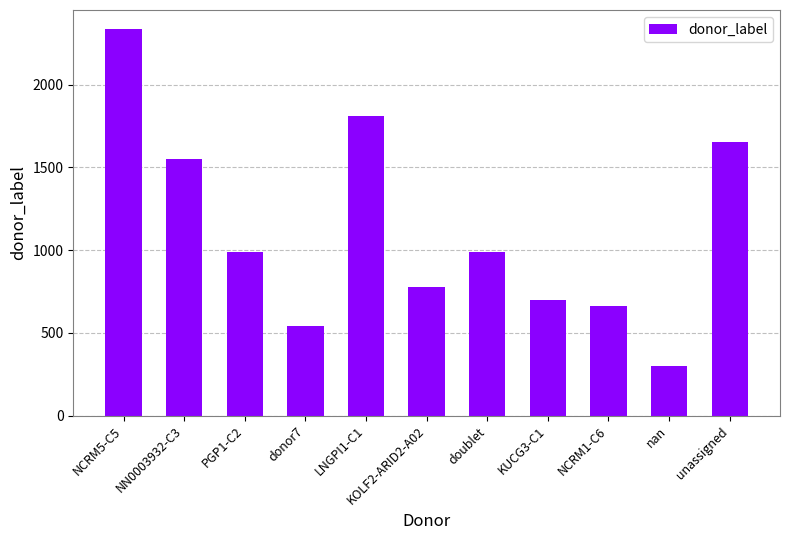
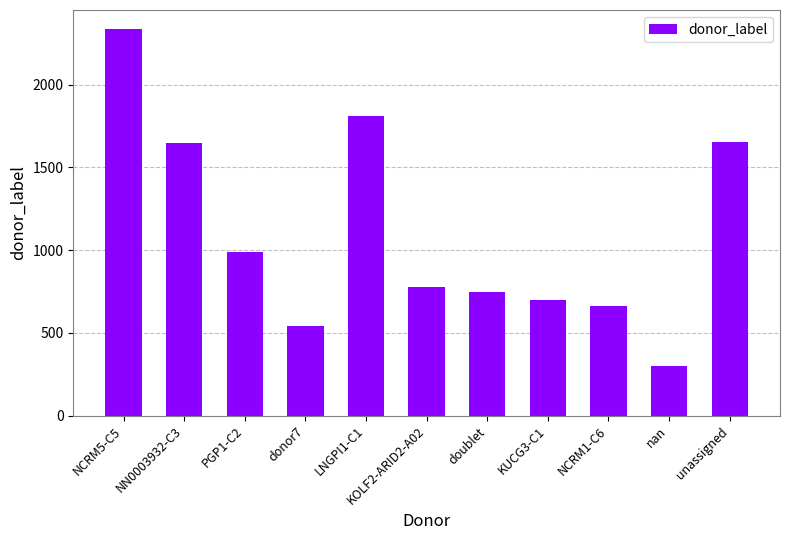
  {
    "NCRM5-C5": 2330,
-   "NN0003932-C3": 1550,
+   "NN0003932-C3": 1650,
    "PGP1-C2": 990,
    "donor7": 540,
    "LNGPI1-C1": 1810,
    "KOLF2-ARID2-A02": 780,
-   "doublet": 990,
+   "doublet": 750,
    "KUCG3-C1": 700,
    "NCRM1-C6": 670,
    "nan": 300,
    "unassigned": 1650
  }
